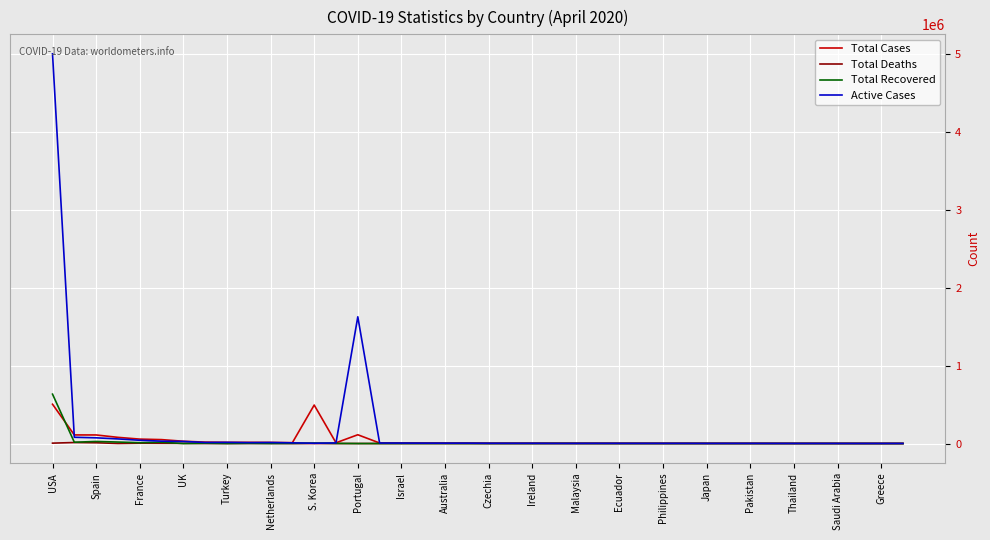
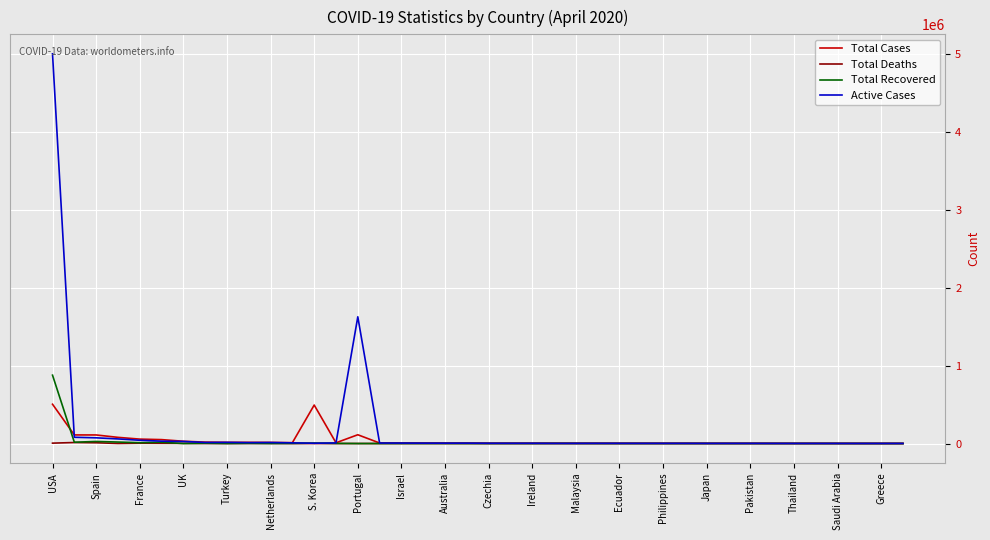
  {
    "Total Cases": {
      "USA": 500000,
      "Spain": 100000,
      "S. Korea": 500000,
      "Portugal": 100000
    },
    "Total Deaths": {
      "USA": 0
    },
    "Total Recovered": {
-     "USA": 600000
+     "USA": 900000
    },
    "Active Cases": {
      "USA": 5000000,
      "Spain": 100000,
      "Portugal": 1600000
    }
  }
